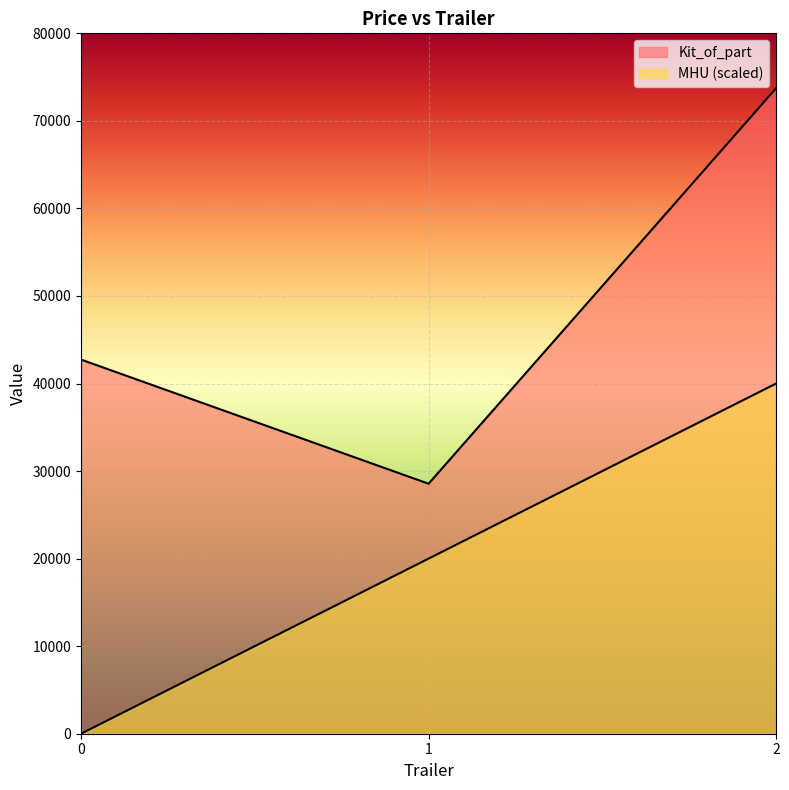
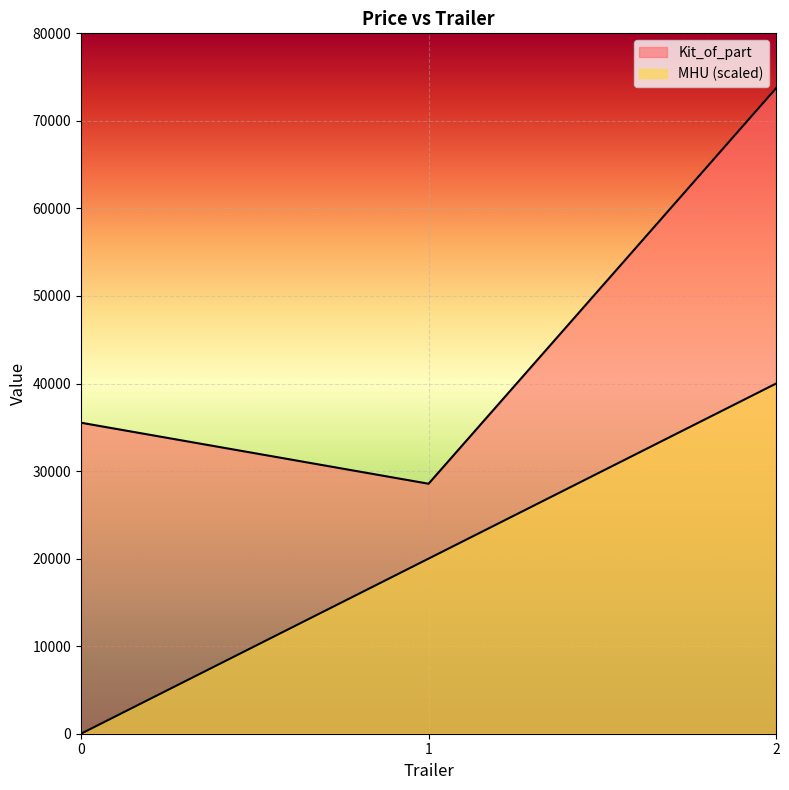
  {
    "Kit_of_part": {
-     "0": 43000,
+     "0": 36000,
      "1": 29000,
      "2": 74000
    },
    "MHU (scaled)": {
      "0": 0,
      "1": 20000,
      "2": 40000
    }
  }
